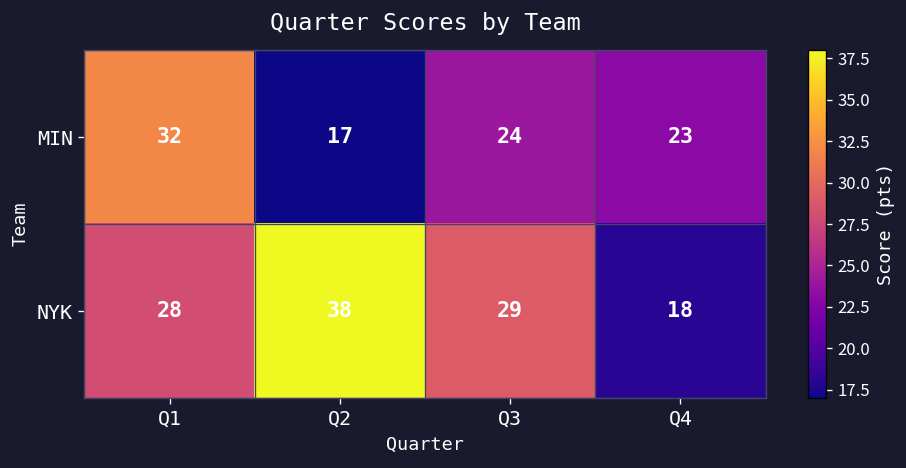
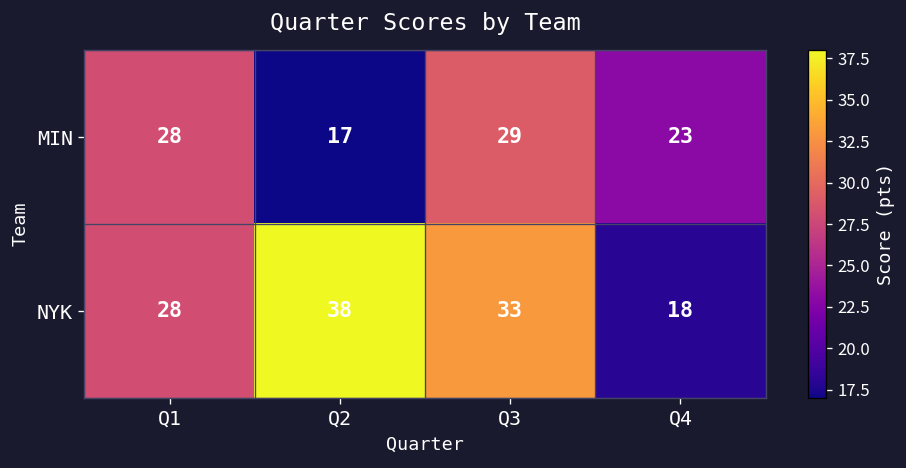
  {
    "MIN": {
-     "Q1": 32,
+     "Q1": 28,
      "Q2": 17,
-     "Q3": 24,
+     "Q3": 29,
      "Q4": 23
    },
    "NYK": {
      "Q1": 28,
      "Q2": 38,
-     "Q3": 29,
+     "Q3": 33,
      "Q4": 18
    }
  }
